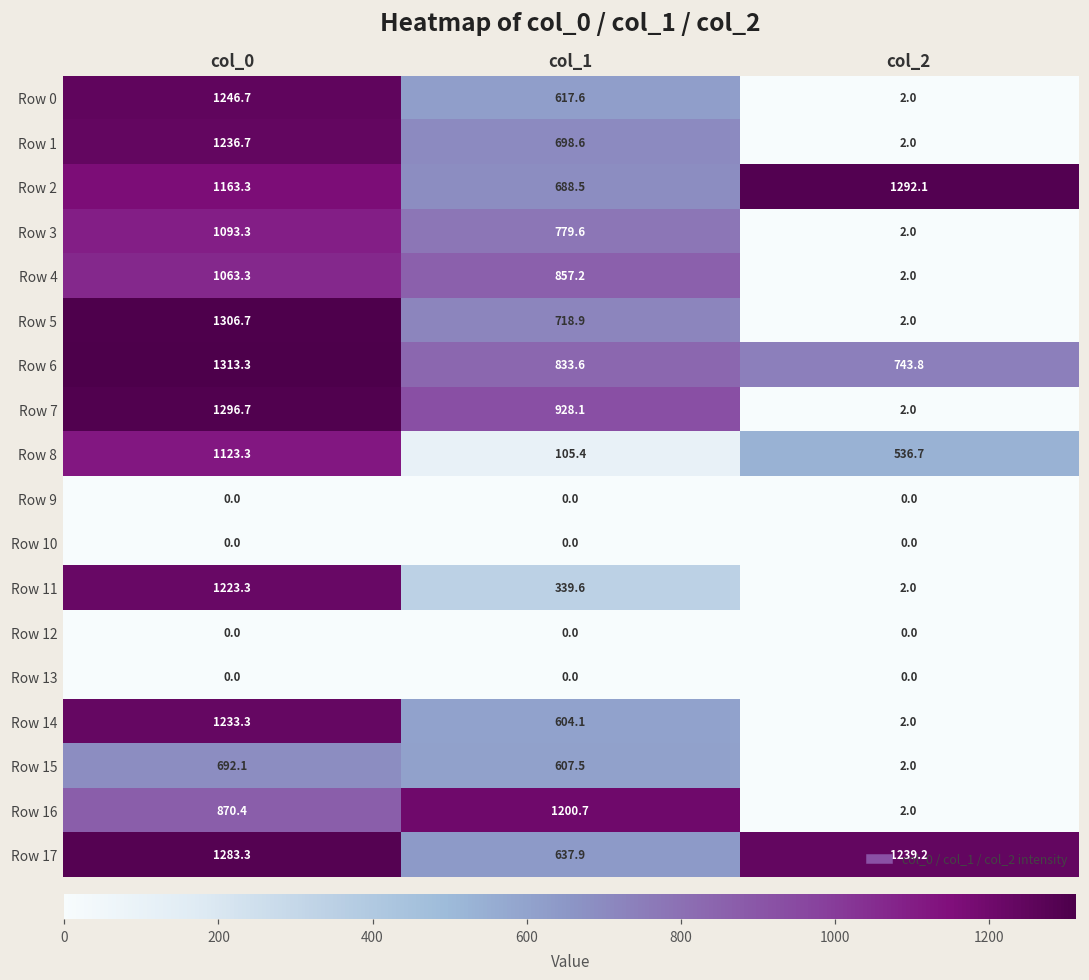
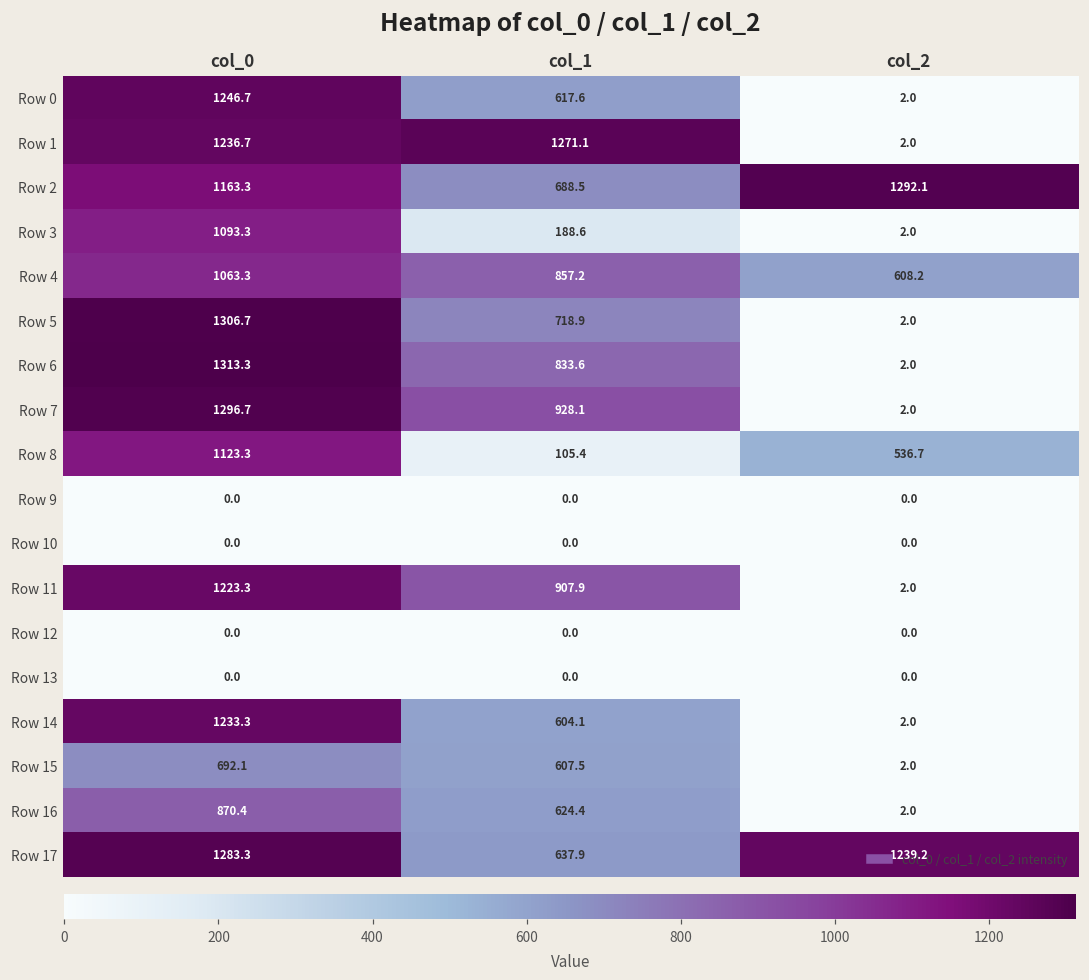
  {
    "Row 0": {
      "col_0": 1246.7,
      "col_1": 617.6,
      "col_2": 2.0
    },
    "Row 1": {
      "col_0": 1236.7,
-     "col_1": 698.6,
+     "col_1": 1271.1,
      "col_2": 2.0
    },
    "Row 2": {
      "col_0": 1163.3,
      "col_1": 688.5,
      "col_2": 1292.1
    },
    "Row 3": {
      "col_0": 1093.3,
-     "col_1": 779.6,
+     "col_1": 188.6,
      "col_2": 2.0
    },
    "Row 4": {
      "col_0": 1063.3,
      "col_1": 857.2,
-     "col_2": 2.0
+     "col_2": 608.2
    },
    "Row 5": {
      "col_0": 1306.7,
      "col_1": 718.9,
      "col_2": 2.0
    },
    "Row 6": {
      "col_0": 1313.3,
      "col_1": 833.6,
-     "col_2": 743.8
+     "col_2": 2.0
    },
    "Row 7": {
      "col_0": 1296.7,
      "col_1": 928.1,
      "col_2": 2.0
    },
    "Row 8": {
      "col_0": 1123.3,
      "col_1": 105.4,
      "col_2": 536.7
    },
    "Row 9": {
      "col_0": 0.0,
      "col_1": 0.0,
      "col_2": 0.0
    },
    "Row 10": {
      "col_0": 0.0,
      "col_1": 0.0,
      "col_2": 0.0
    },
    "Row 11": {
      "col_0": 1223.3,
-     "col_1": 339.6,
+     "col_1": 907.9,
      "col_2": 2.0
    },
    "Row 12": {
      "col_0": 0.0,
      "col_1": 0.0,
      "col_2": 0.0
    },
    "Row 13": {
      "col_0": 0.0,
      "col_1": 0.0,
      "col_2": 0.0
    },
    "Row 14": {
      "col_0": 1233.3,
      "col_1": 604.1,
      "col_2": 2.0
    },
    "Row 15": {
      "col_0": 692.1,
      "col_1": 607.5,
      "col_2": 2.0
    },
    "Row 16": {
      "col_0": 870.4,
-     "col_1": 1200.7,
+     "col_1": 624.4,
      "col_2": 2.0
    },
    "Row 17": {
      "col_0": 1283.3,
      "col_1": 637.9,
      "col_2": 1239.2
    }
  }
